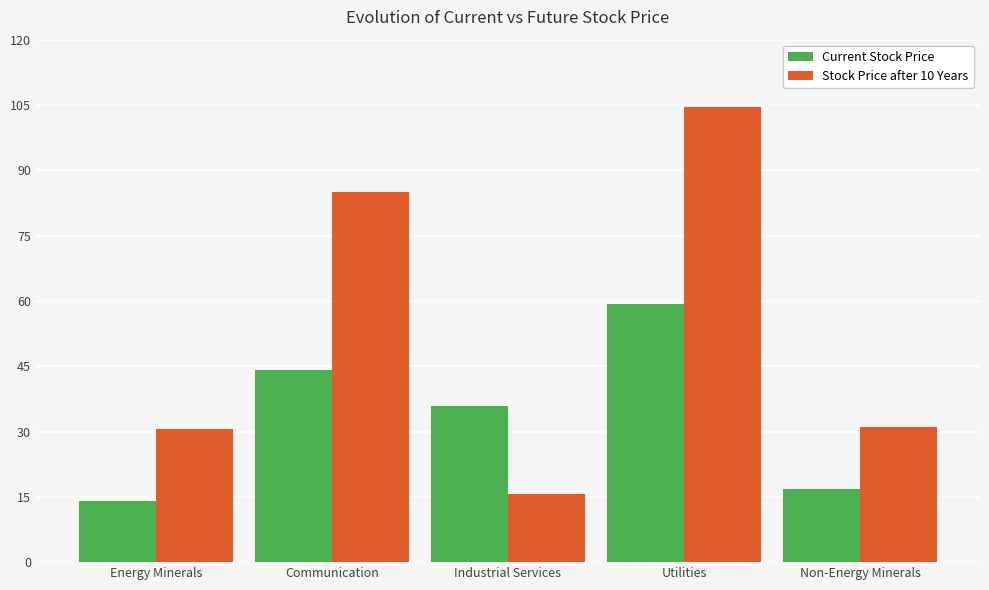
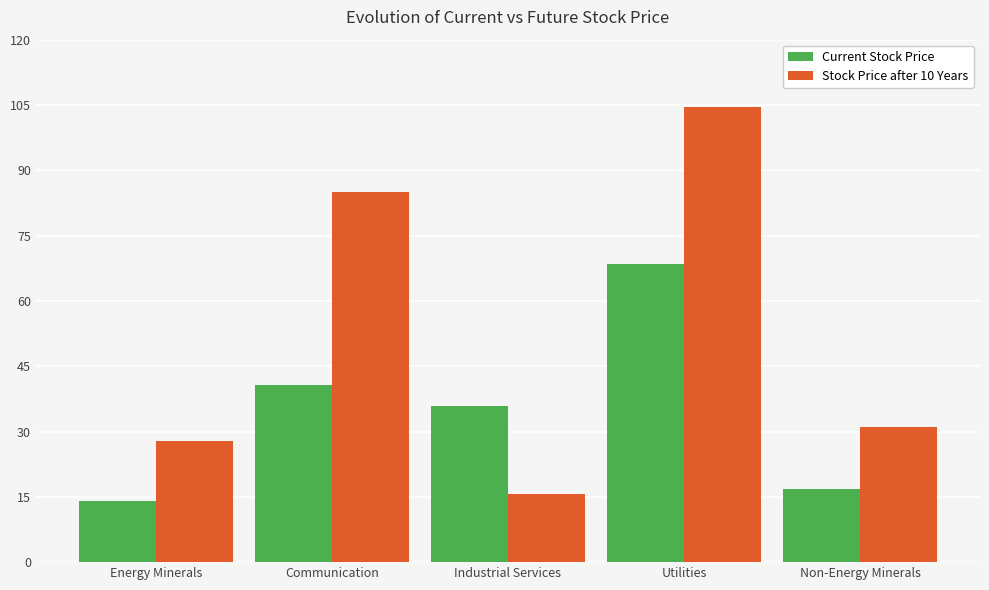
  {
    "Current Stock Price": {
      "Energy Minerals": 14,
-     "Communication": 44,
+     "Communication": 41,
      "Industrial Services": 36,
-     "Utilities": 59,
+     "Utilities": 68,
      "Non-Energy Minerals": 17
    },
    "Stock Price after 10 Years": {
-     "Energy Minerals": 31,
+     "Energy Minerals": 28,
      "Communication": 85,
      "Industrial Services": 16,
      "Utilities": 104,
      "Non-Energy Minerals": 31
    }
  }
